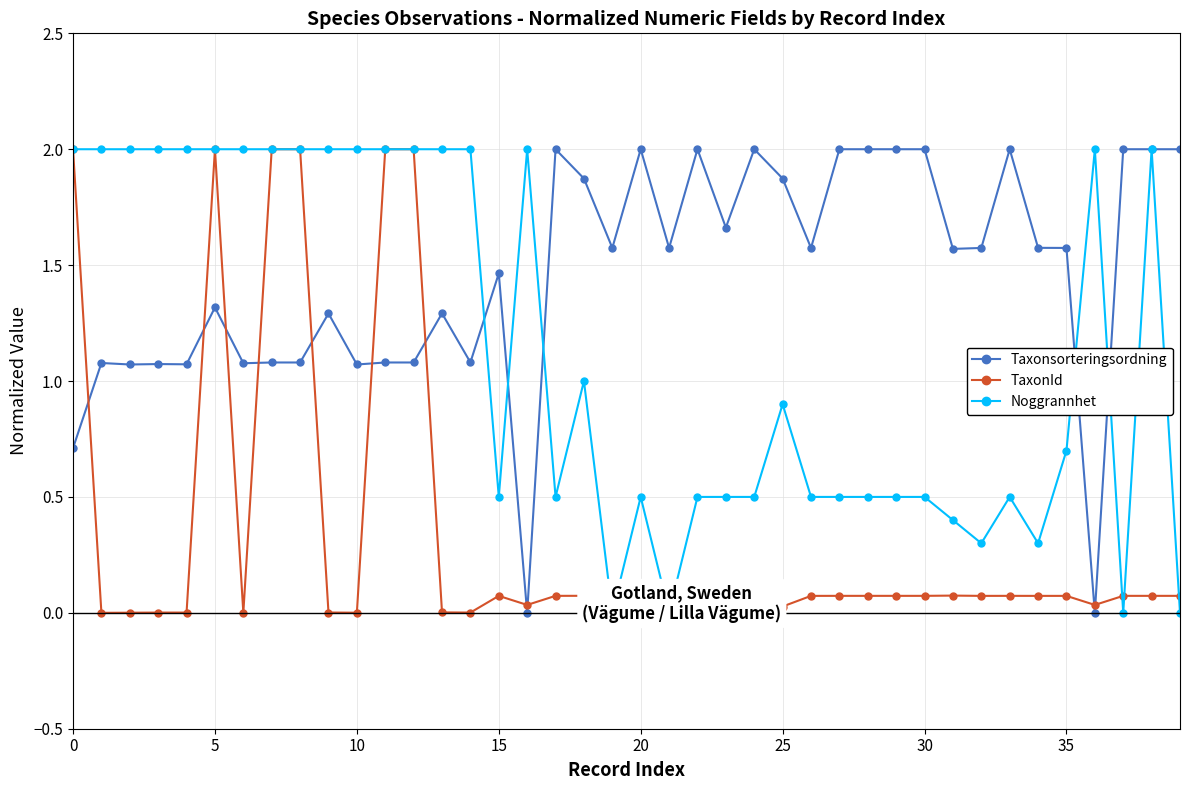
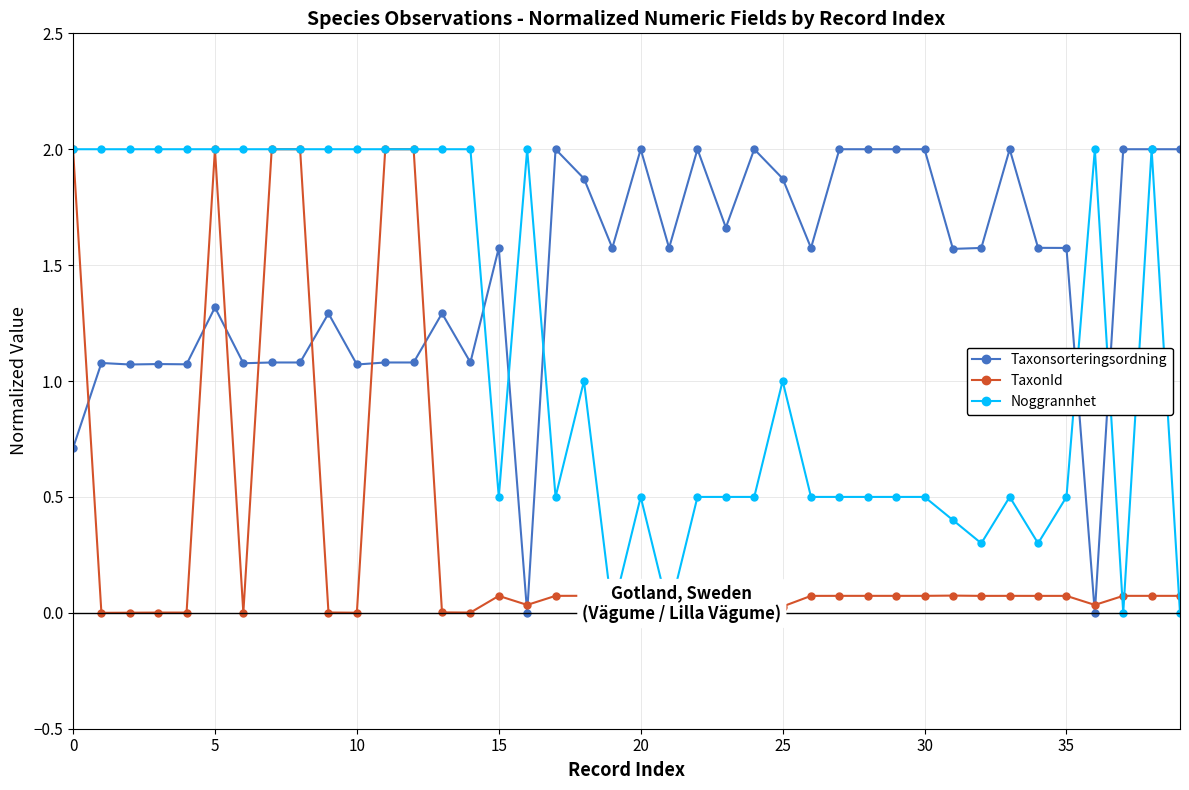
  {
    "Taxonsorteringsordning": {
      "0": 0.71,
      "5": 1.32,
      "10": 1.07,
-     "15": 1.46,
+     "15": 1.57,
      "20": 2.00,
      "25": 1.87,
      "30": 2.00,
      "35": 1.57
    },
    "TaxonId": {
      "10": 0.00,
      "15": 0.07,
      "30": 0.07,
      "35": 0.07
    },
    "Noggrannhet": {
      "10": 2.00,
      "15": 0.50,
      "20": 0.50,
-     "25": 0.90,
+     "25": 1.00,
      "30": 0.50,
-     "35": 0.70
+     "35": 0.50
    }
  }
